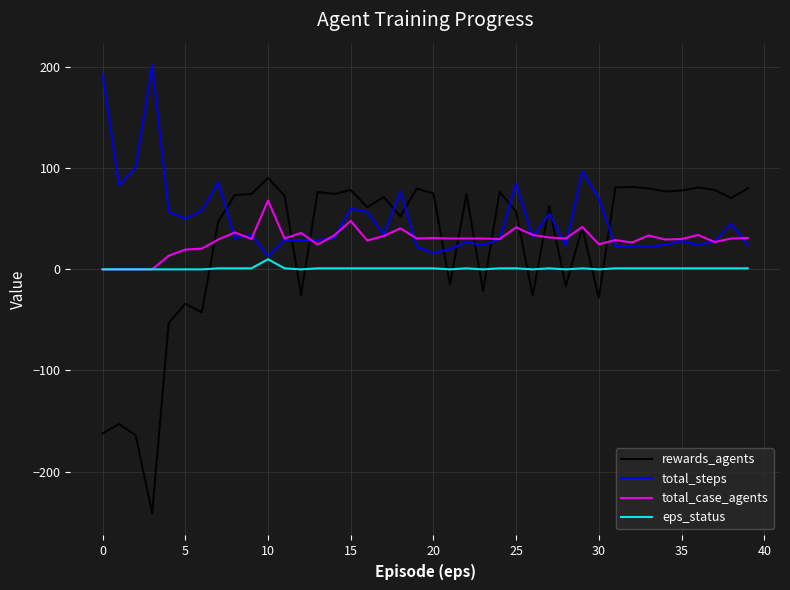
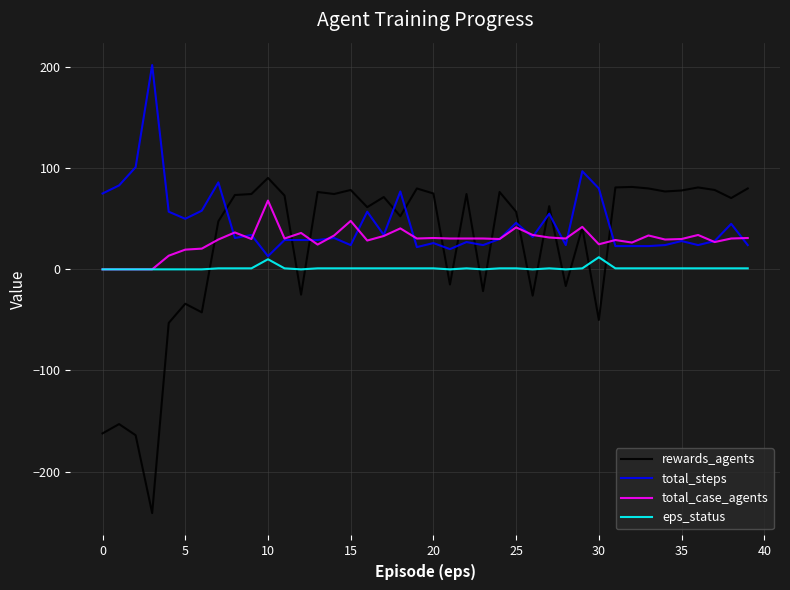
  {
    "rewards_agents": {
      "0": -162,
      "5": -34,
      "10": 90,
      "15": 79,
      "20": 75,
      "25": 57,
-     "30": -28,
+     "30": -50,
      "35": 78
    },
    "total_steps": {
-     "0": 193,
+     "0": 75,
      "5": 50,
      "10": 13,
-     "15": 60,
-     "20": 16,
-     "25": 85,
-     "30": 70
+     "15": 24,
+     "20": 26,
+     "25": 46,
+     "30": 80
    },
    "total_case_agents": {
      "5": 20,
      "10": 68,
      "15": 48,
      "20": 31,
      "25": 42,
      "30": 25
    },
    "eps_status": {
      "5": 0,
      "10": 10,
      "15": 1,
      "20": 1,
      "25": 1,
-     "30": 0,
+     "30": 12,
      "35": 1
    }
  }
